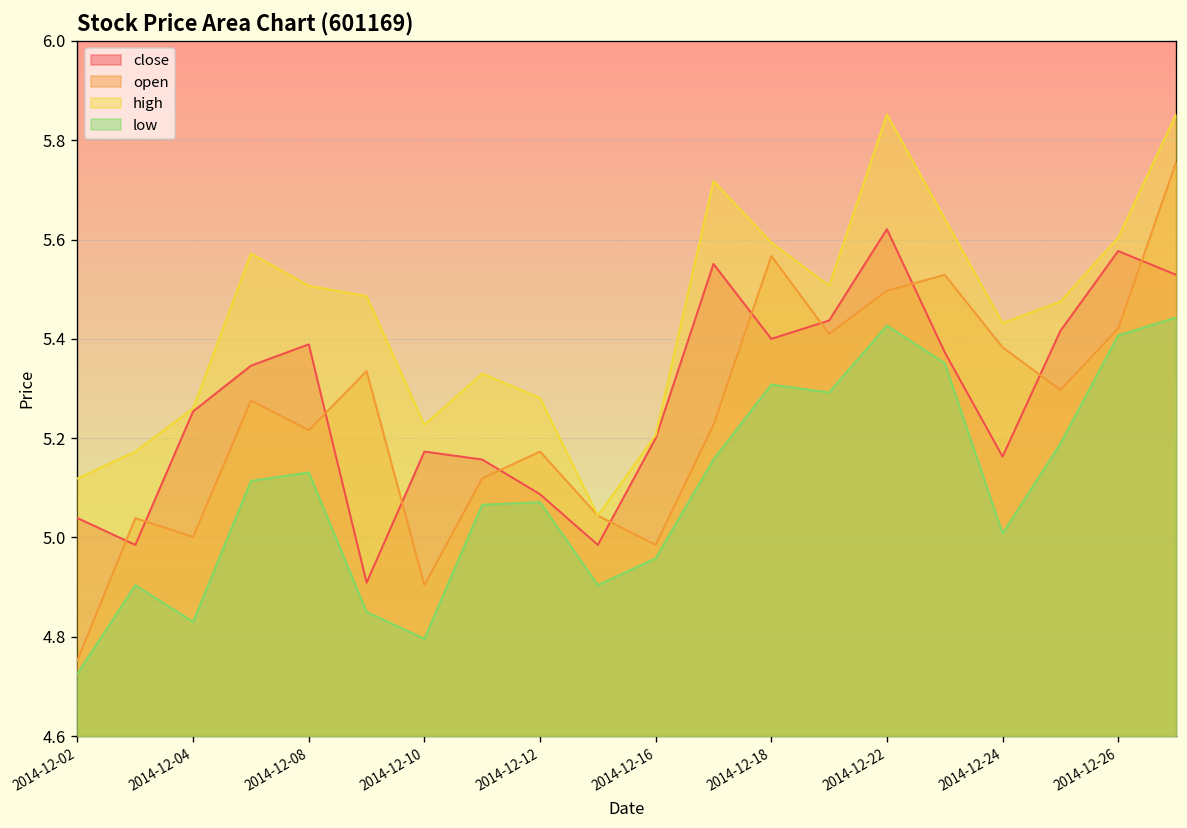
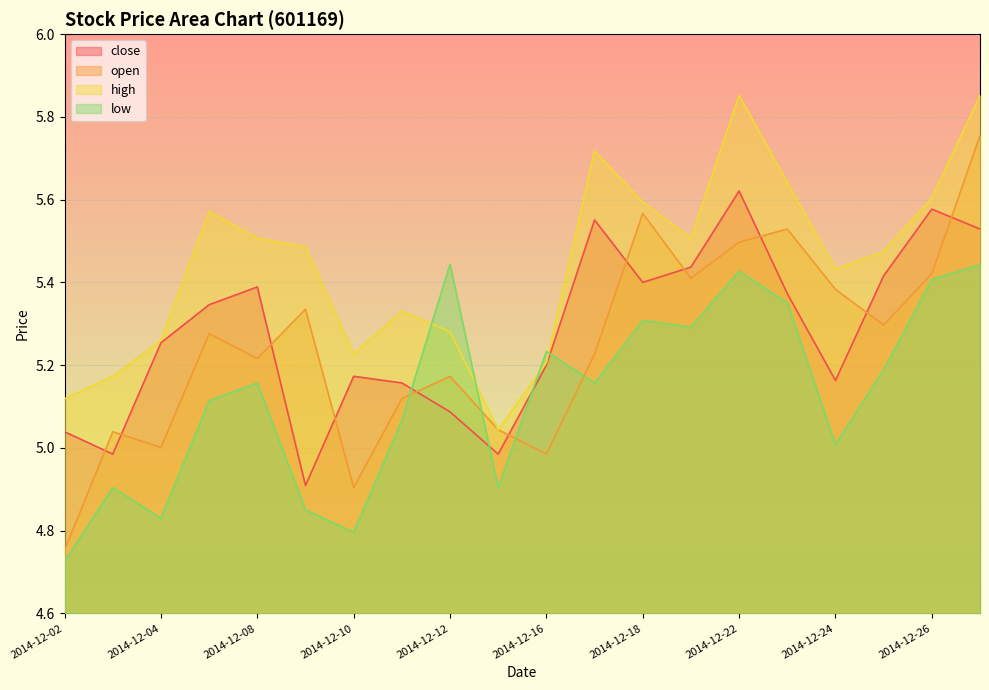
  {
    "low": {
      "2014-12-02": 4.73,
      "2014-12-04": 4.83,
-     "2014-12-08": 5.13,
+     "2014-12-08": 5.16,
      "2014-12-10": 4.80,
-     "2014-12-12": 5.07,
-     "2014-12-16": 4.96,
+     "2014-12-12": 5.44,
+     "2014-12-16": 5.23,
      "2014-12-18": 5.31,
      "2014-12-22": 5.43,
      "2014-12-24": 5.01,
      "2014-12-26": 5.41
    }
  }
